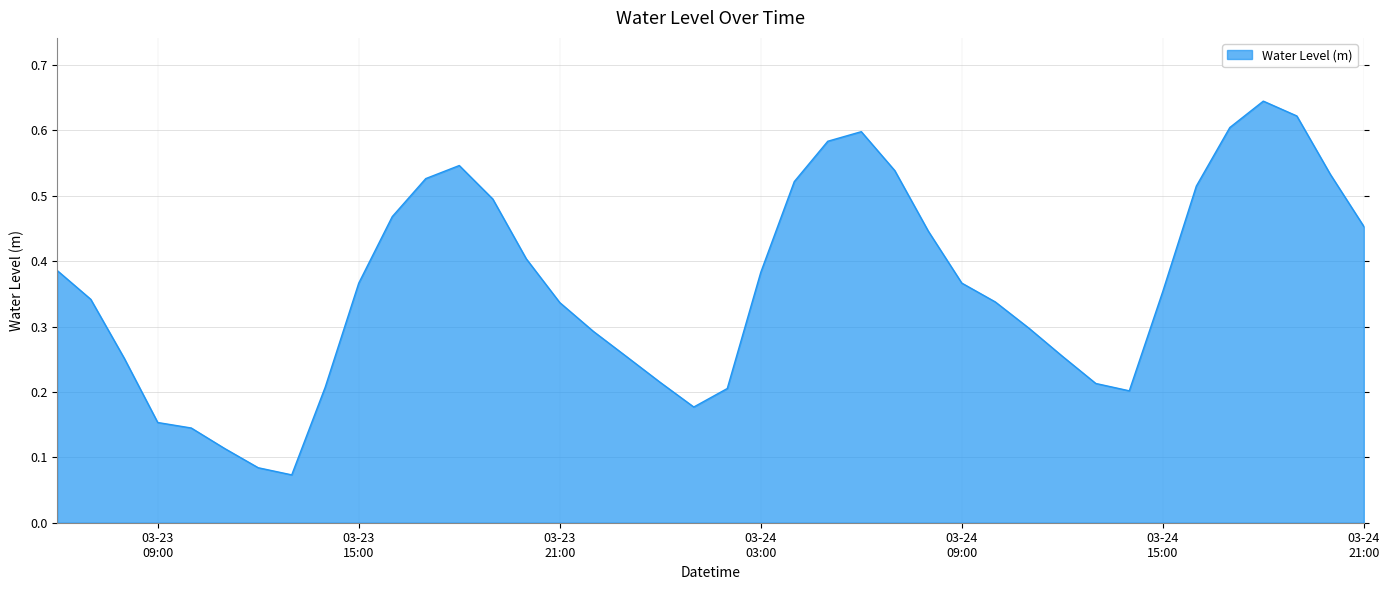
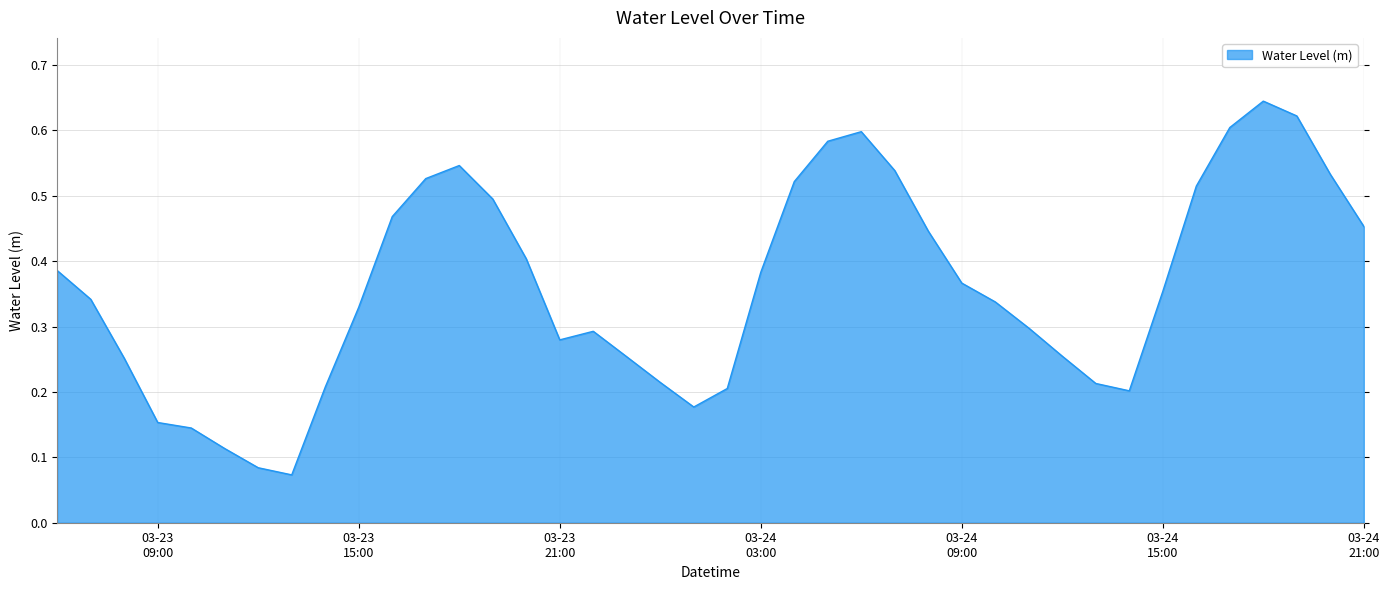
  {
    "03-23 09:00": 0.15,
-   "03-23 15:00": 0.37,
-   "03-23 21:00": 0.34,
+   "03-23 15:00": 0.33,
+   "03-23 21:00": 0.28,
    "03-24 03:00": 0.38,
    "03-24 09:00": 0.37,
    "03-24 15:00": 0.35,
    "03-24 21:00": 0.45
  }
